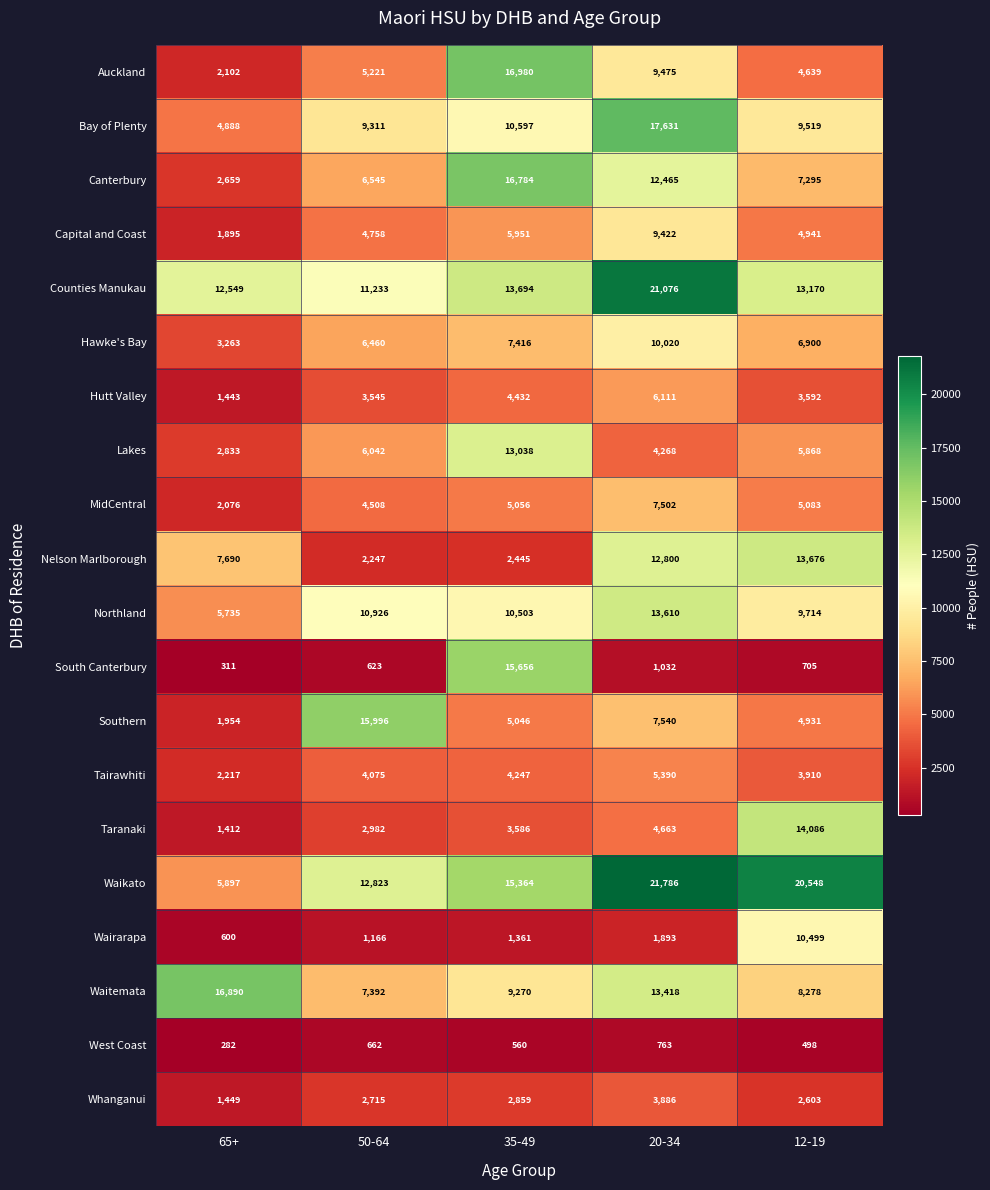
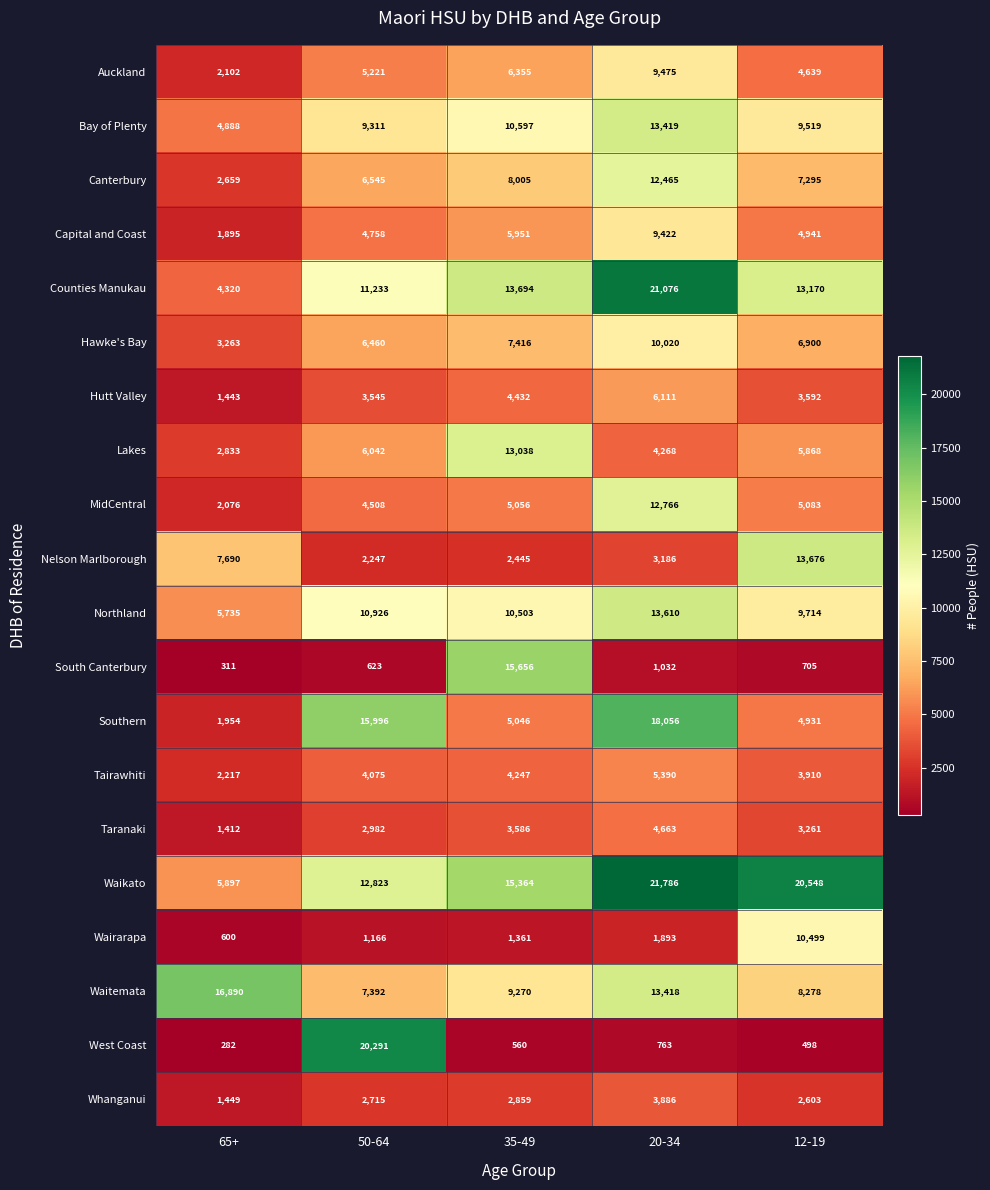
  {
    "Auckland": {
      "65+": "2,102",
      "50-64": "5,221",
-     "35-49": "16,980",
+     "35-49": "6,355",
      "20-34": "9,475",
      "12-19": "4,639"
    },
    "Bay of Plenty": {
      "65+": "4,888",
      "50-64": "9,311",
      "35-49": "10,597",
-     "20-34": "17,631",
+     "20-34": "13,419",
      "12-19": "9,519"
    },
    "Canterbury": {
      "65+": "2,659",
      "50-64": "6,545",
-     "35-49": "16,784",
+     "35-49": "8,005",
      "20-34": "12,465",
      "12-19": "7,295"
    },
    "Capital and Coast": {
      "65+": "1,895",
      "50-64": "4,758",
      "35-49": "5,951",
      "20-34": "9,422",
      "12-19": "4,941"
    },
    "Counties Manukau": {
-     "65+": "12,549",
+     "65+": "4,320",
      "50-64": "11,233",
      "35-49": "13,694",
      "20-34": "21,076",
      "12-19": "13,170"
    },
    "Hawke's Bay": {
      "65+": "3,263",
      "50-64": "6,460",
      "35-49": "7,416",
      "20-34": "10,020",
      "12-19": "6,900"
    },
    "Hutt Valley": {
      "65+": "1,443",
      "50-64": "3,545",
      "35-49": "4,432",
      "20-34": "6,111",
      "12-19": "3,592"
    },
    "Lakes": {
      "65+": "2,833",
      "50-64": "6,042",
      "35-49": "13,038",
      "20-34": "4,268",
      "12-19": "5,868"
    },
    "MidCentral": {
      "65+": "2,076",
      "50-64": "4,508",
      "35-49": "5,056",
-     "20-34": "7,502",
+     "20-34": "12,766",
      "12-19": "5,083"
    },
    "Nelson Marlborough": {
      "65+": "7,690",
      "50-64": "2,247",
      "35-49": "2,445",
-     "20-34": "12,800",
+     "20-34": "3,186",
      "12-19": "13,676"
    },
    "Northland": {
      "65+": "5,735",
      "50-64": "10,926",
      "35-49": "10,503",
      "20-34": "13,610",
      "12-19": "9,714"
    },
    "South Canterbury": {
      "65+": "311",
      "50-64": "623",
      "35-49": "15,656",
      "20-34": "1,032",
      "12-19": "705"
    },
    "Southern": {
      "65+": "1,954",
      "50-64": "15,996",
      "35-49": "5,046",
-     "20-34": "7,540",
+     "20-34": "18,056",
      "12-19": "4,931"
    },
    "Tairawhiti": {
      "65+": "2,217",
      "50-64": "4,075",
      "35-49": "4,247",
      "20-34": "5,390",
      "12-19": "3,910"
    },
    "Taranaki": {
      "65+": "1,412",
      "50-64": "2,982",
      "35-49": "3,586",
      "20-34": "4,663",
-     "12-19": "14,086"
+     "12-19": "3,261"
    },
    "Waikato": {
      "65+": "5,897",
      "50-64": "12,823",
      "35-49": "15,364",
      "20-34": "21,786",
      "12-19": "20,548"
    },
    "Wairarapa": {
      "65+": "600",
      "50-64": "1,166",
      "35-49": "1,361",
      "20-34": "1,893",
      "12-19": "10,499"
    },
    "Waitemata": {
      "65+": "16,890",
      "50-64": "7,392",
      "35-49": "9,270",
      "20-34": "13,418",
      "12-19": "8,278"
    },
    "West Coast": {
      "65+": "282",
-     "50-64": "662",
+     "50-64": "20,291",
      "35-49": "560",
      "20-34": "763",
      "12-19": "498"
    },
    "Whanganui": {
      "65+": "1,449",
      "50-64": "2,715",
      "35-49": "2,859",
      "20-34": "3,886",
      "12-19": "2,603"
    }
  }
